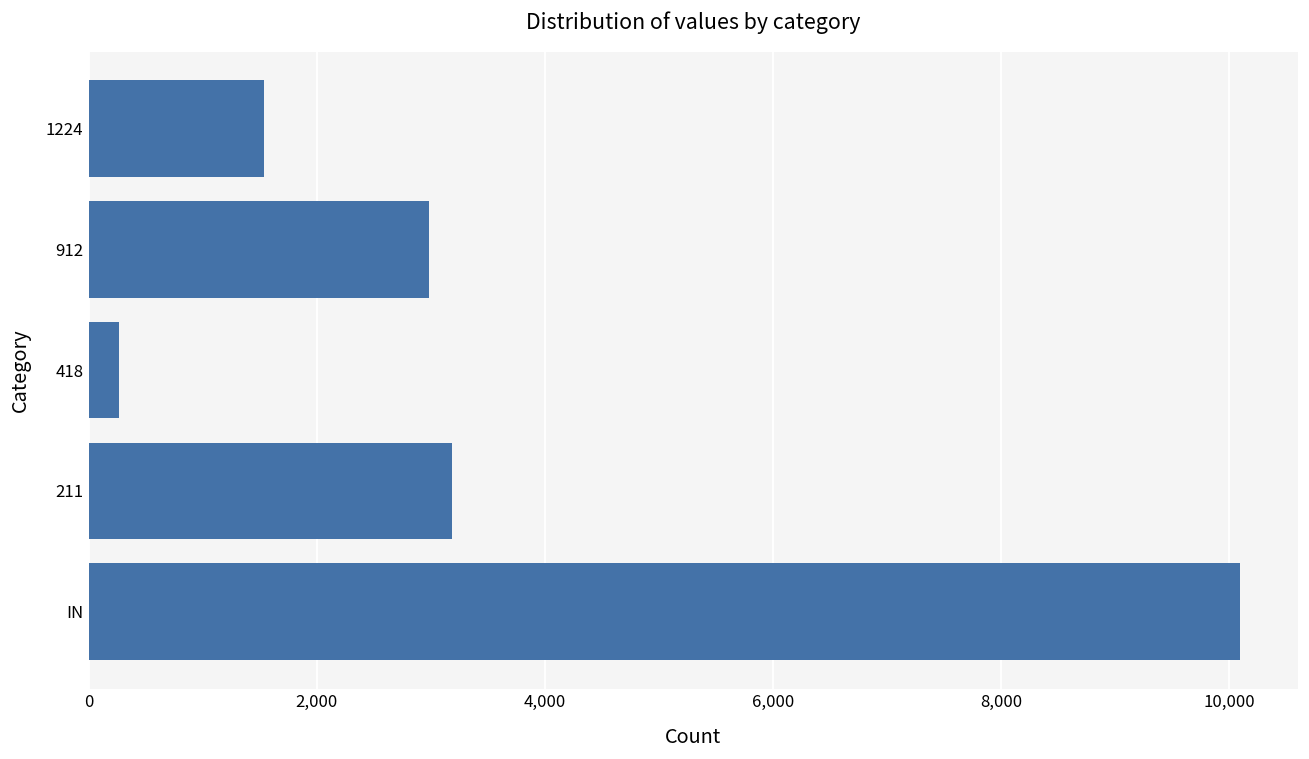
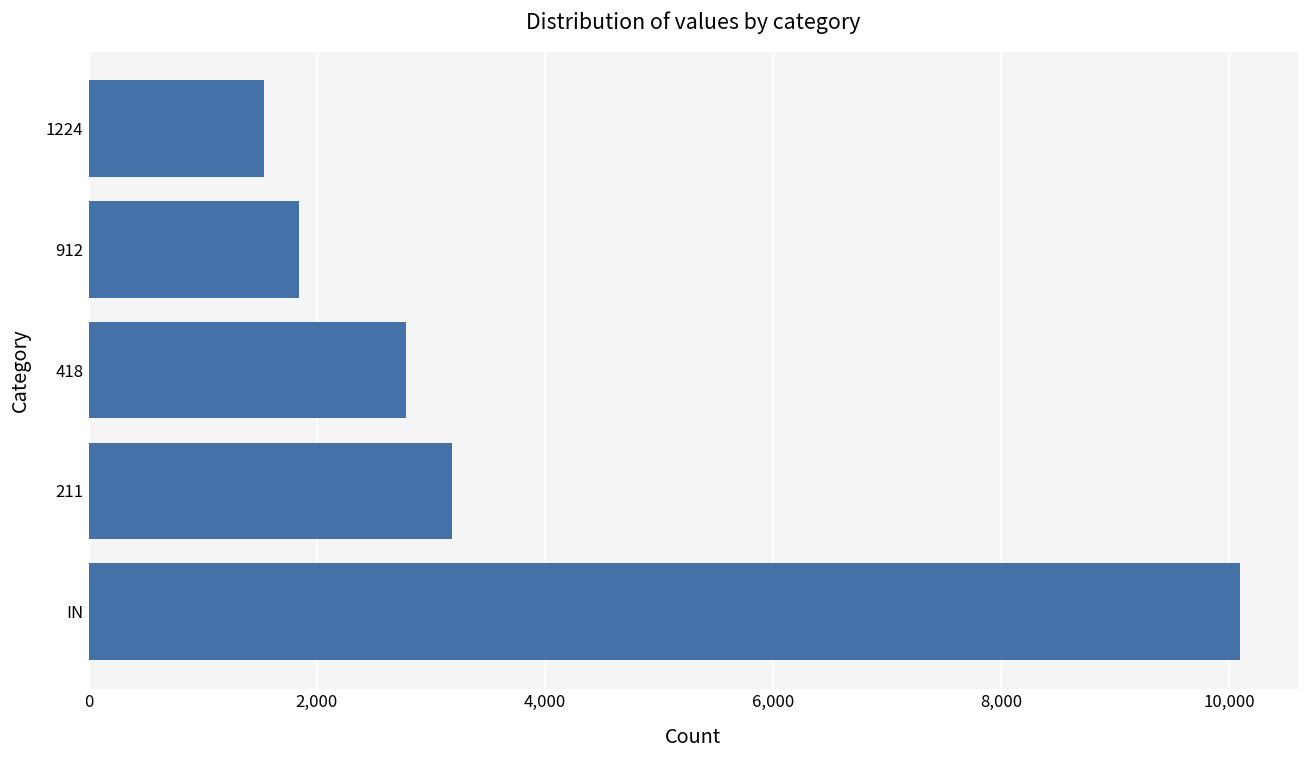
  {
    "1224": "1,540",
-   "912": "2,980",
-   "418": "270",
+   "912": "1,850",
+   "418": "2,790",
    "211": "3,180",
    "IN": "10,100"
  }
